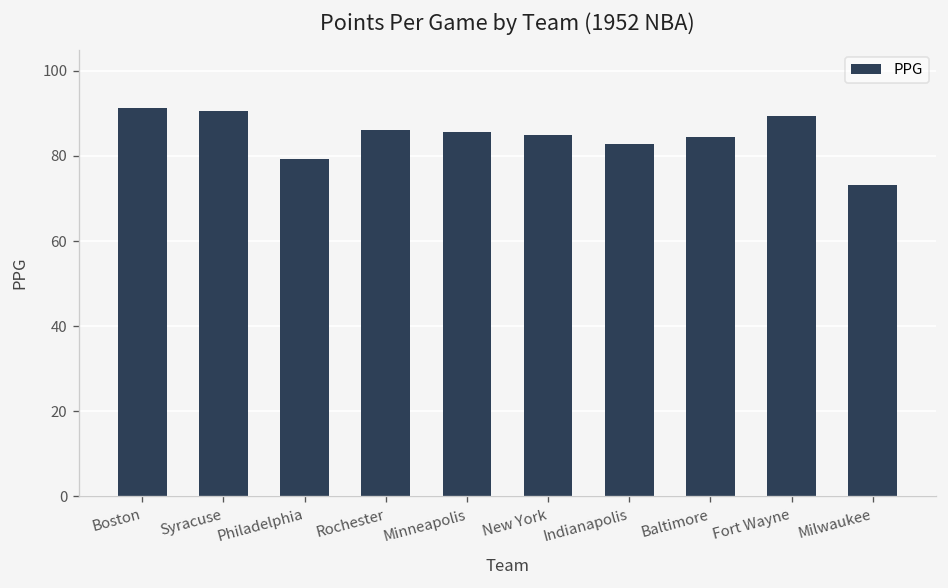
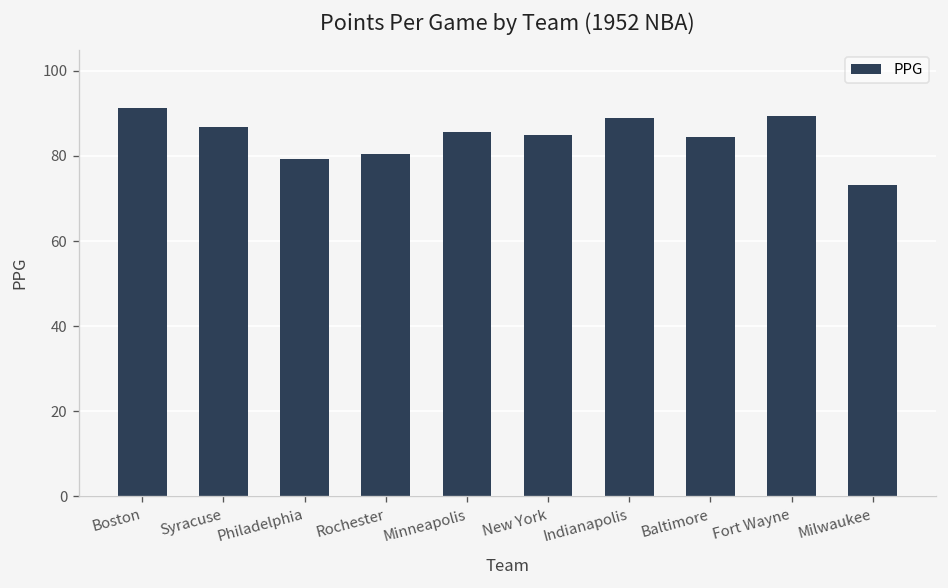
  {
    "Boston": 91,
-   "Syracuse": 91,
+   "Syracuse": 87,
    "Philadelphia": 79,
-   "Rochester": 86,
+   "Rochester": 80,
    "Minneapolis": 86,
    "New York": 85,
-   "Indianapolis": 83,
+   "Indianapolis": 89,
    "Baltimore": 84,
    "Fort Wayne": 89,
    "Milwaukee": 73
  }
